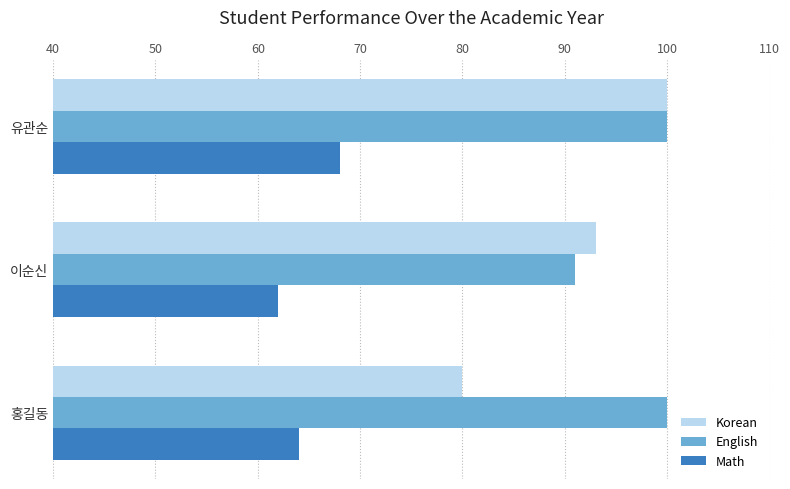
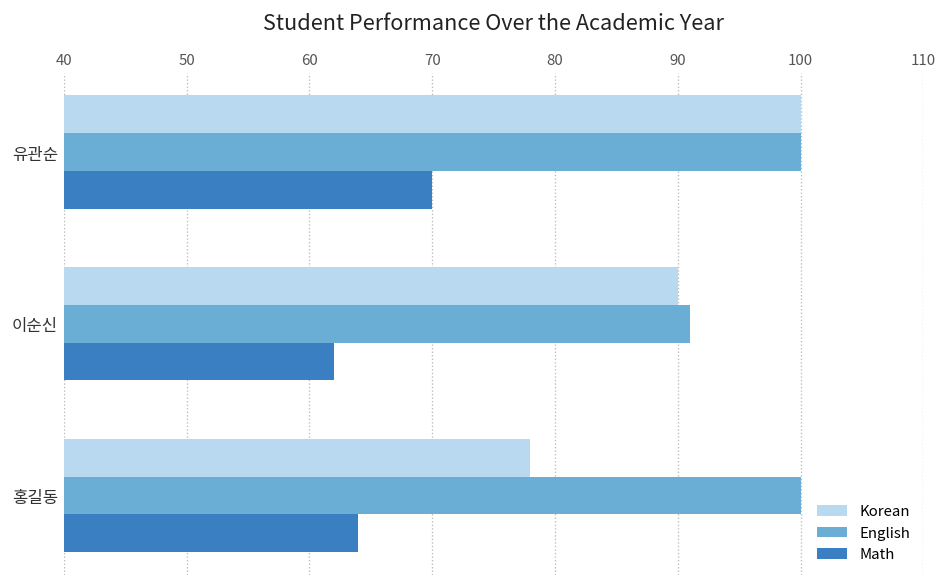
  {
    "Korean": {
      "유관순": 100,
-     "이순신": 93,
-     "홍길동": 80
+     "이순신": 90,
+     "홍길동": 78
    },
    "English": {
      "유관순": 100,
      "이순신": 91,
      "홍길동": 100
    },
    "Math": {
-     "유관순": 68,
+     "유관순": 70,
      "이순신": 62,
      "홍길동": 64
    }
  }
